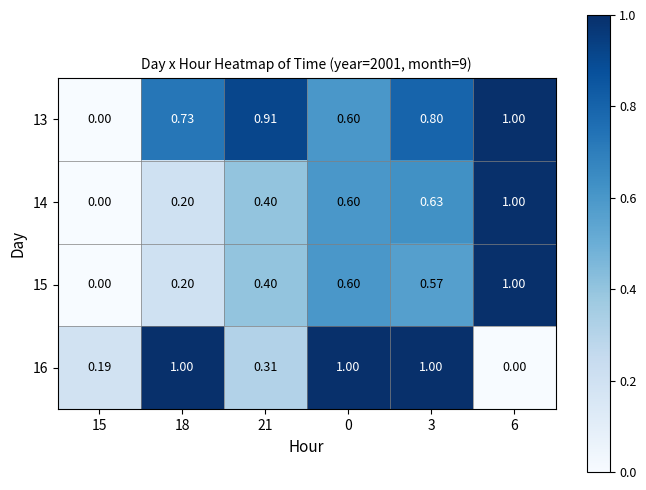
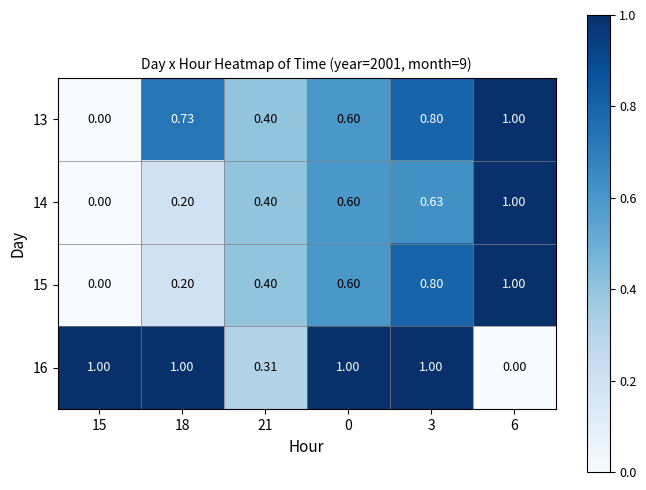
  {
    "13": {
      "15": 0.00,
      "18": 0.73,
-     "21": 0.91,
+     "21": 0.40,
      "0": 0.60,
      "3": 0.80,
      "6": 1.00
    },
    "14": {
      "15": 0.00,
      "18": 0.20,
      "21": 0.40,
      "0": 0.60,
      "3": 0.63,
      "6": 1.00
    },
    "15": {
      "15": 0.00,
      "18": 0.20,
      "21": 0.40,
      "0": 0.60,
-     "3": 0.57,
+     "3": 0.80,
      "6": 1.00
    },
    "16": {
-     "15": 0.19,
+     "15": 1.00,
      "18": 1.00,
      "21": 0.31,
      "0": 1.00,
      "3": 1.00,
      "6": 0.00
    }
  }
